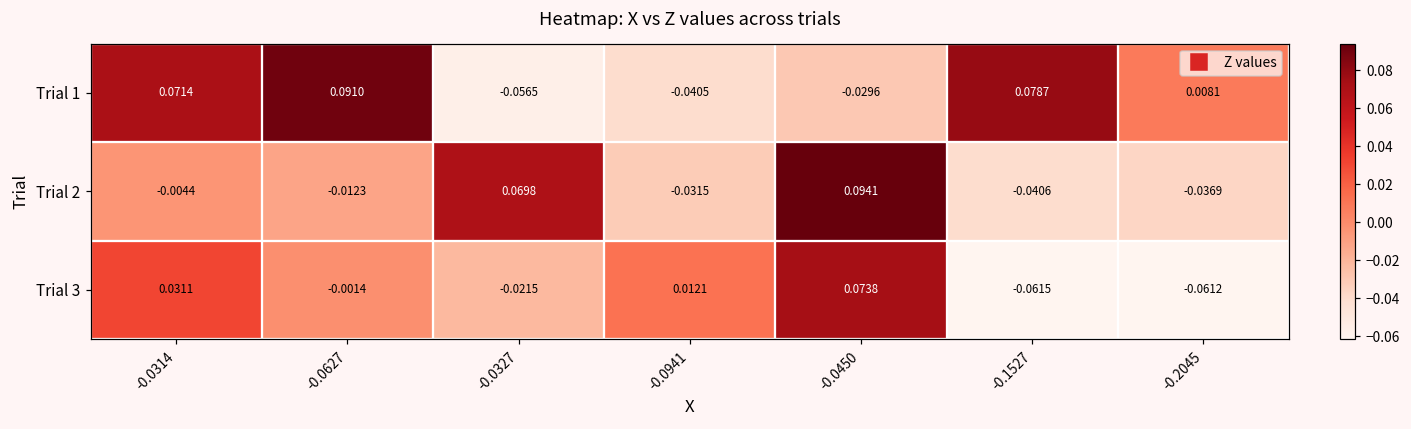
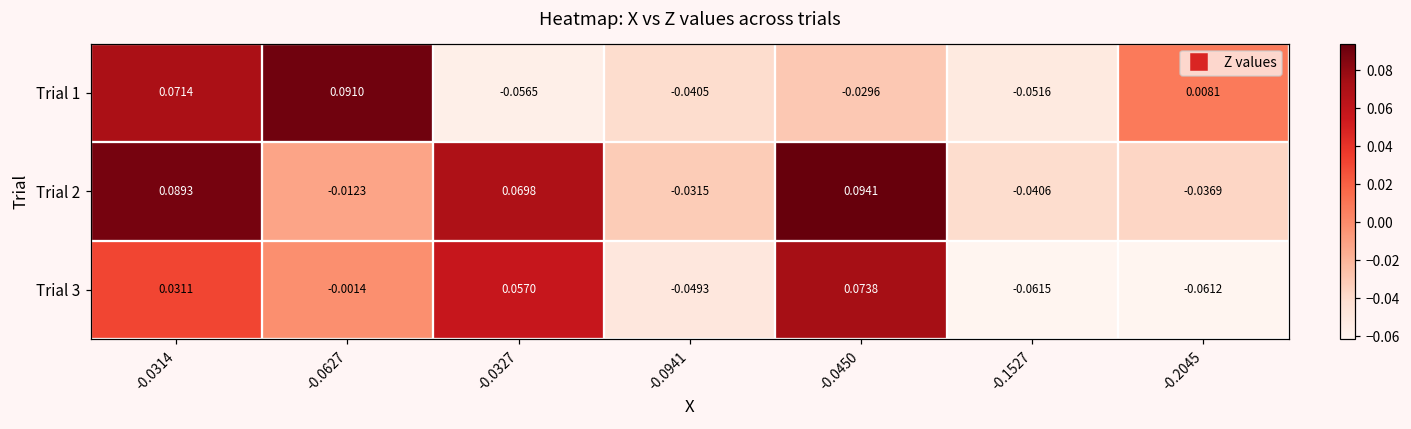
  {
    "Trial 1": {
      "-0.0314": 0.0714,
      "-0.0627": 0.0910,
      "-0.0327": -0.0565,
      "-0.0941": -0.0405,
      "-0.0450": -0.0296,
-     "-0.1527": 0.0787,
+     "-0.1527": -0.0516,
      "-0.2045": 0.0081
    },
    "Trial 2": {
-     "-0.0314": -0.0044,
+     "-0.0314": 0.0893,
      "-0.0627": -0.0123,
      "-0.0327": 0.0698,
      "-0.0941": -0.0315,
      "-0.0450": 0.0941,
      "-0.1527": -0.0406,
      "-0.2045": -0.0369
    },
    "Trial 3": {
      "-0.0314": 0.0311,
      "-0.0627": -0.0014,
-     "-0.0327": -0.0215,
-     "-0.0941": 0.0121,
+     "-0.0327": 0.0570,
+     "-0.0941": -0.0493,
      "-0.0450": 0.0738,
      "-0.1527": -0.0615,
      "-0.2045": -0.0612
    }
  }
